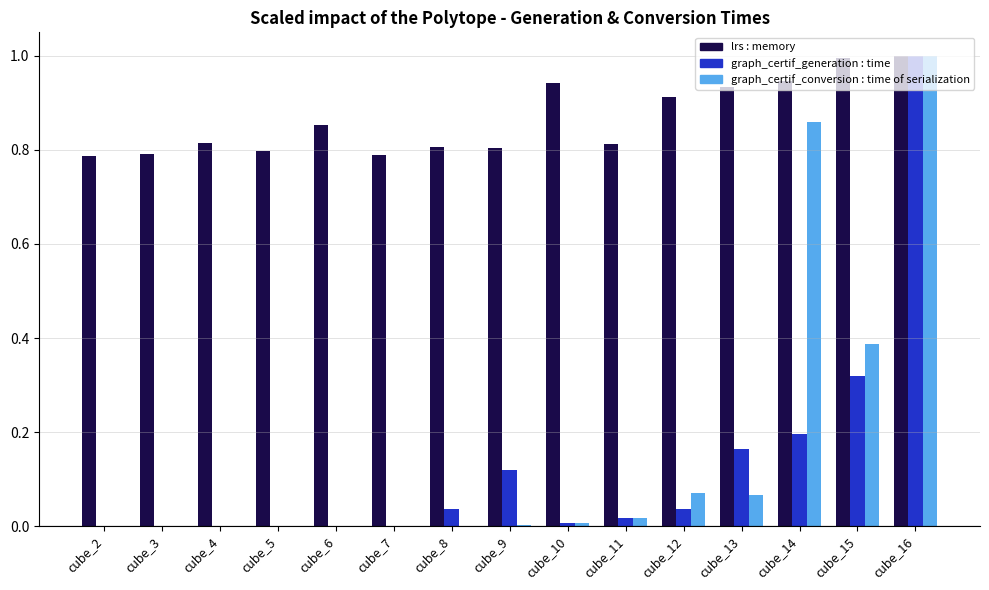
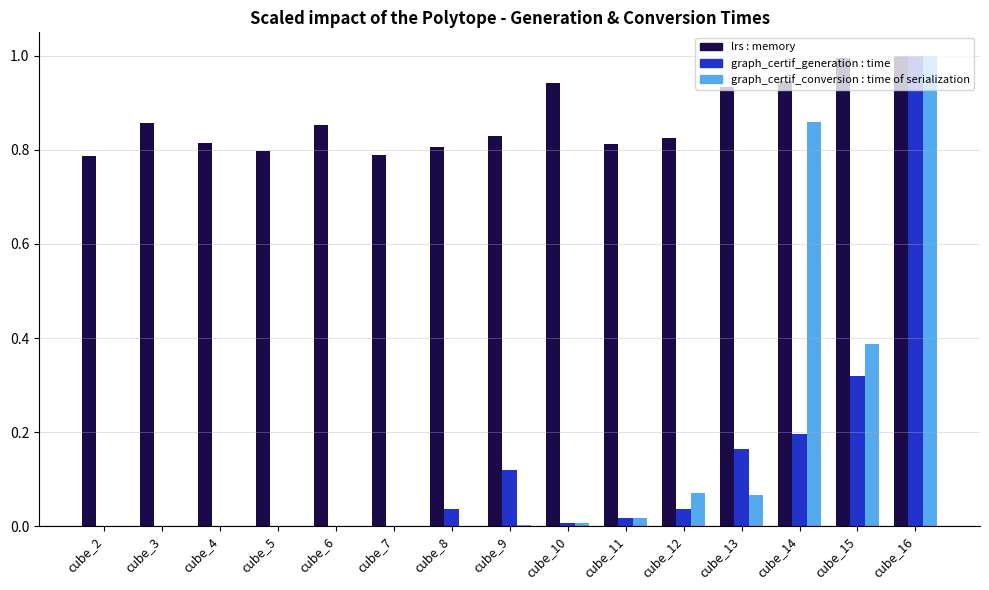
  {
    "lrs : memory": {
      "cube_2": 0.79,
-     "cube_3": 0.79,
+     "cube_3": 0.86,
      "cube_4": 0.81,
      "cube_5": 0.80,
      "cube_6": 0.85,
      "cube_7": 0.79,
      "cube_8": 0.81,
-     "cube_9": 0.80,
+     "cube_9": 0.83,
      "cube_10": 0.94,
      "cube_11": 0.81,
-     "cube_12": 0.91
+     "cube_12": 0.82
    },
    "graph_certif_generation : time": {
      "cube_8": 0.04,
      "cube_9": 0.12,
      "cube_10": 0.01,
      "cube_11": 0.02,
      "cube_12": 0.04,
      "cube_13": 0.16,
      "cube_14": 0.20,
      "cube_15": 0.32
    },
    "graph_certif_conversion : time of serialization": {
      "cube_10": 0.01,
      "cube_11": 0.02,
      "cube_12": 0.07,
      "cube_13": 0.07,
      "cube_14": 0.86,
      "cube_15": 0.39
    }
  }
